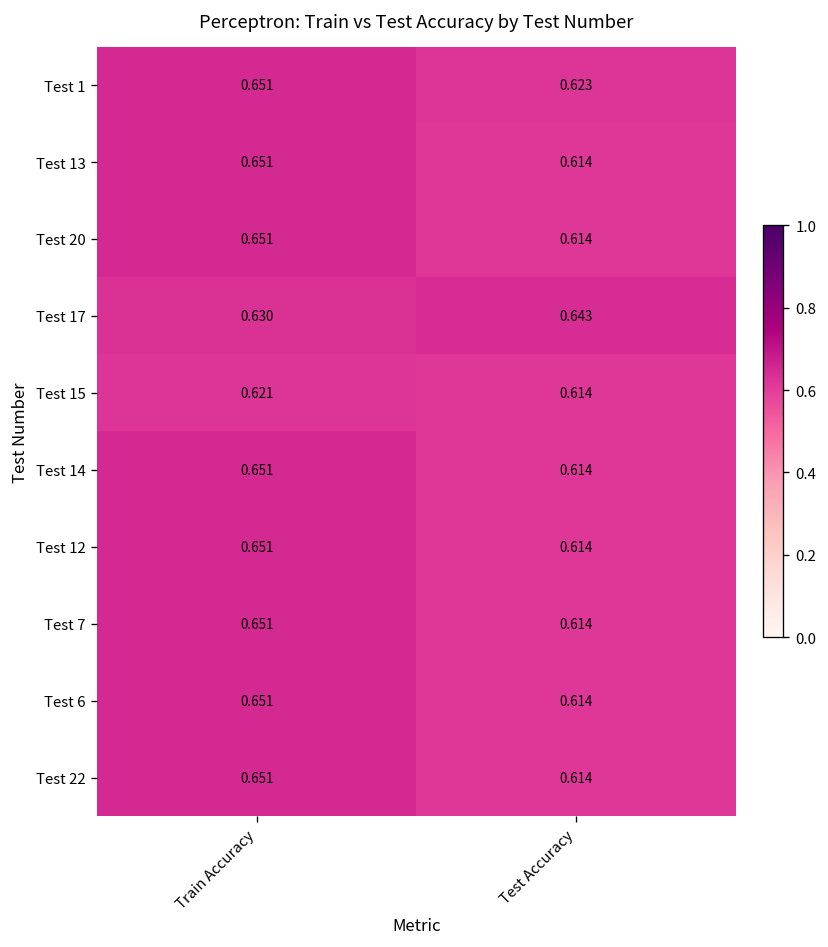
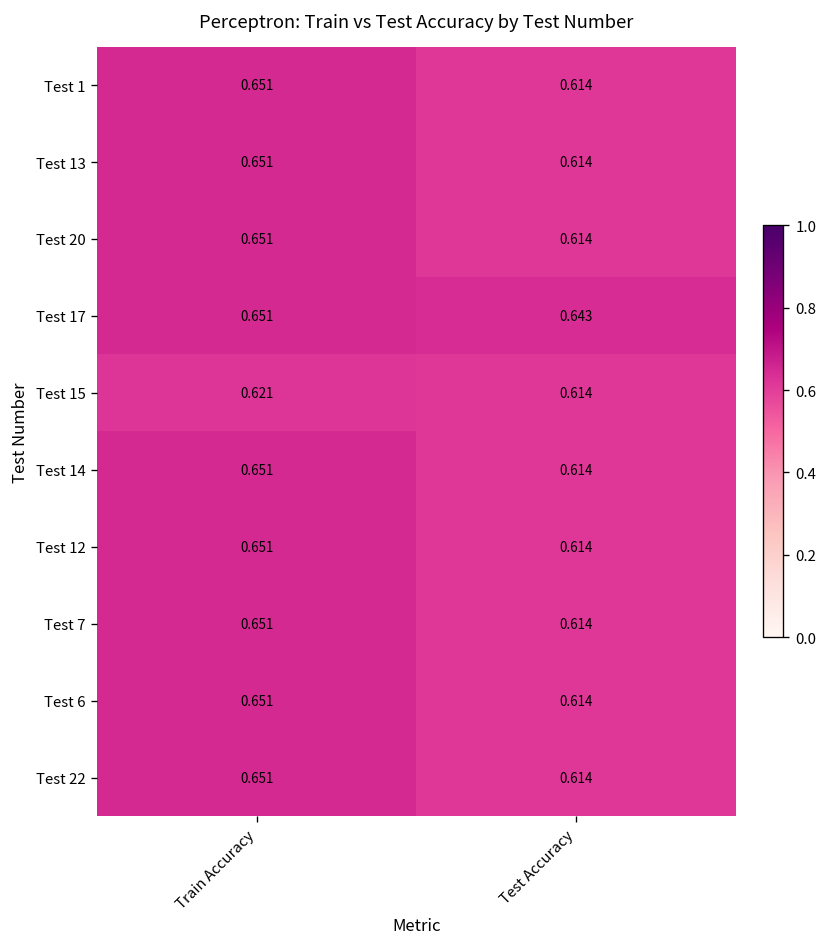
  {
    "Test 1": {
      "Train Accuracy": 0.651,
-     "Test Accuracy": 0.623
+     "Test Accuracy": 0.614
    },
    "Test 13": {
      "Train Accuracy": 0.651,
      "Test Accuracy": 0.614
    },
    "Test 20": {
      "Train Accuracy": 0.651,
      "Test Accuracy": 0.614
    },
    "Test 17": {
-     "Train Accuracy": 0.630,
+     "Train Accuracy": 0.651,
      "Test Accuracy": 0.643
    },
    "Test 15": {
      "Train Accuracy": 0.621,
      "Test Accuracy": 0.614
    },
    "Test 14": {
      "Train Accuracy": 0.651,
      "Test Accuracy": 0.614
    },
    "Test 12": {
      "Train Accuracy": 0.651,
      "Test Accuracy": 0.614
    },
    "Test 7": {
      "Train Accuracy": 0.651,
      "Test Accuracy": 0.614
    },
    "Test 6": {
      "Train Accuracy": 0.651,
      "Test Accuracy": 0.614
    },
    "Test 22": {
      "Train Accuracy": 0.651,
      "Test Accuracy": 0.614
    }
  }
